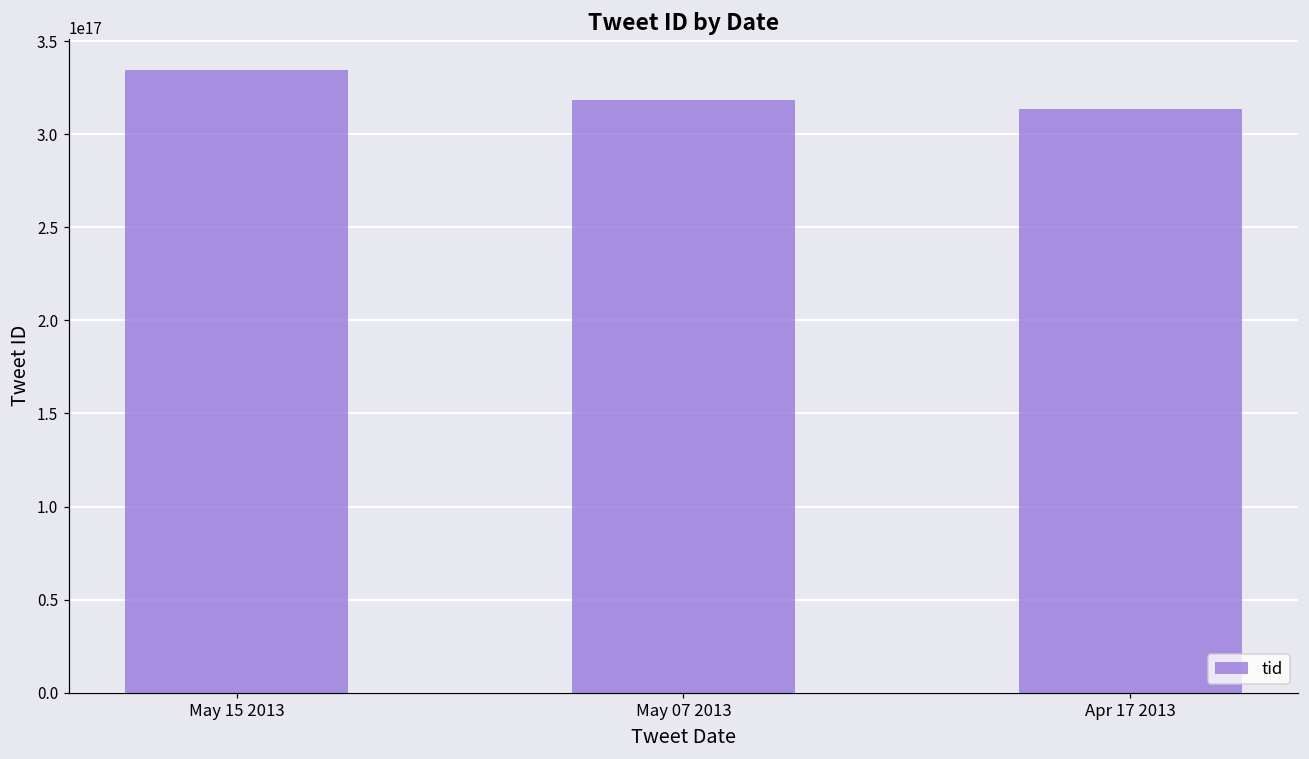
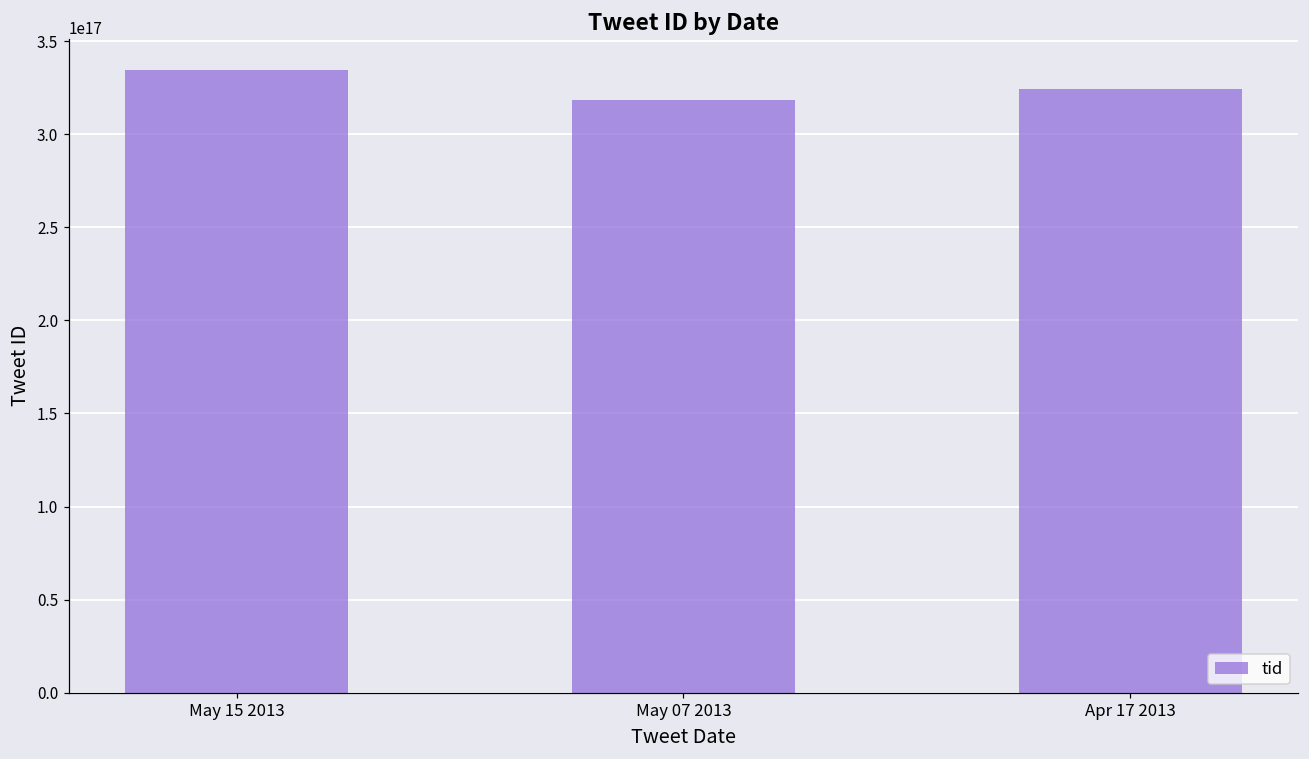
  {
    "May 15 2013": 334000000000000000,
    "May 07 2013": 318000000000000000,
-   "Apr 17 2013": 314000000000000000
+   "Apr 17 2013": 324000000000000000
  }
